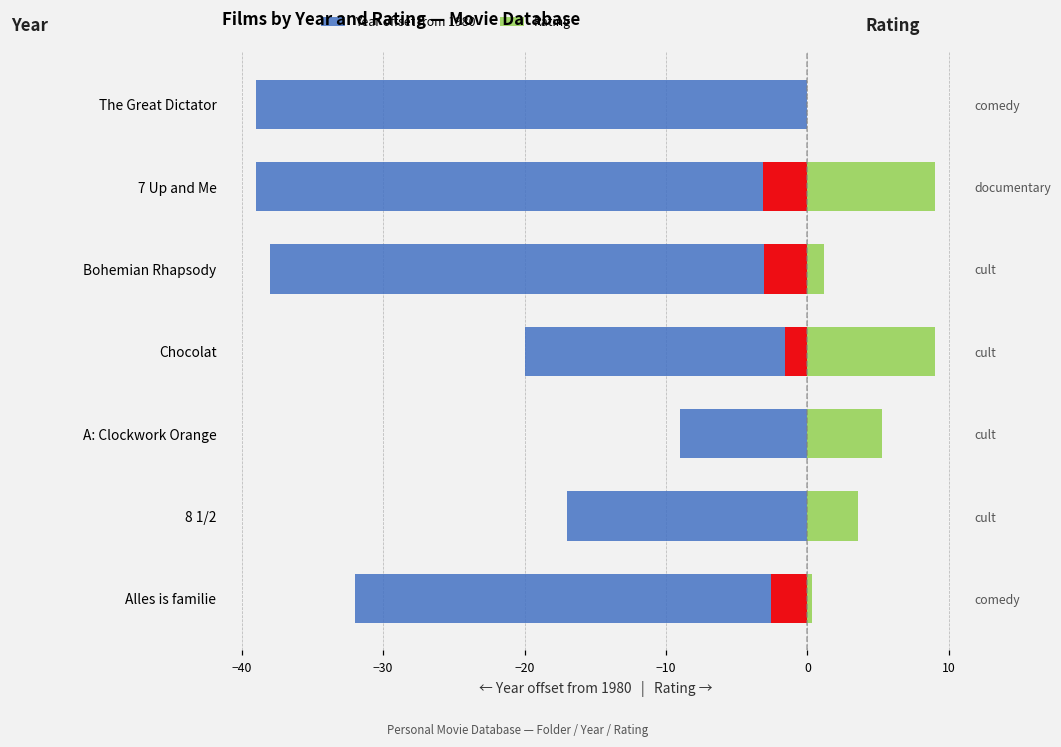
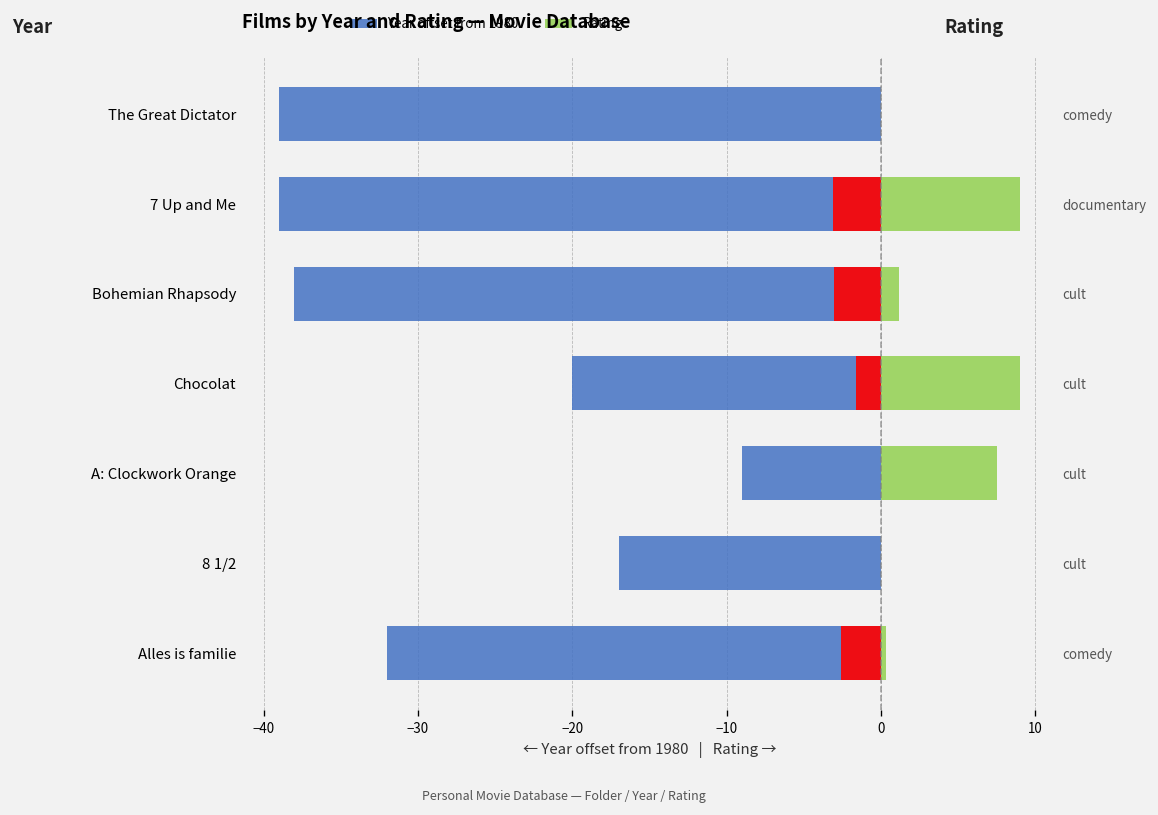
  {
    "Year offset from 1980": {
      "The Great Dictator": -39.0,
      "7 Up and Me": -39.0,
      "Bohemian Rhapsody": -38.0,
      "Chocolat": -20.0,
      "A: Clockwork Orange": -9.0,
      "8 1/2": -17.0,
      "Alles is familie": -32.0
    },
    "Rating": {
      "The Great Dictator": 0.0,
      "7 Up and Me": 9.0,
      "Bohemian Rhapsody": 1.2,
      "Chocolat": 9.0,
-     "A: Clockwork Orange": 5.3,
-     "8 1/2": 3.6,
+     "A: Clockwork Orange": 7.5,
+     "8 1/2": 0.0,
      "Alles is familie": 0.3
    }
  }
